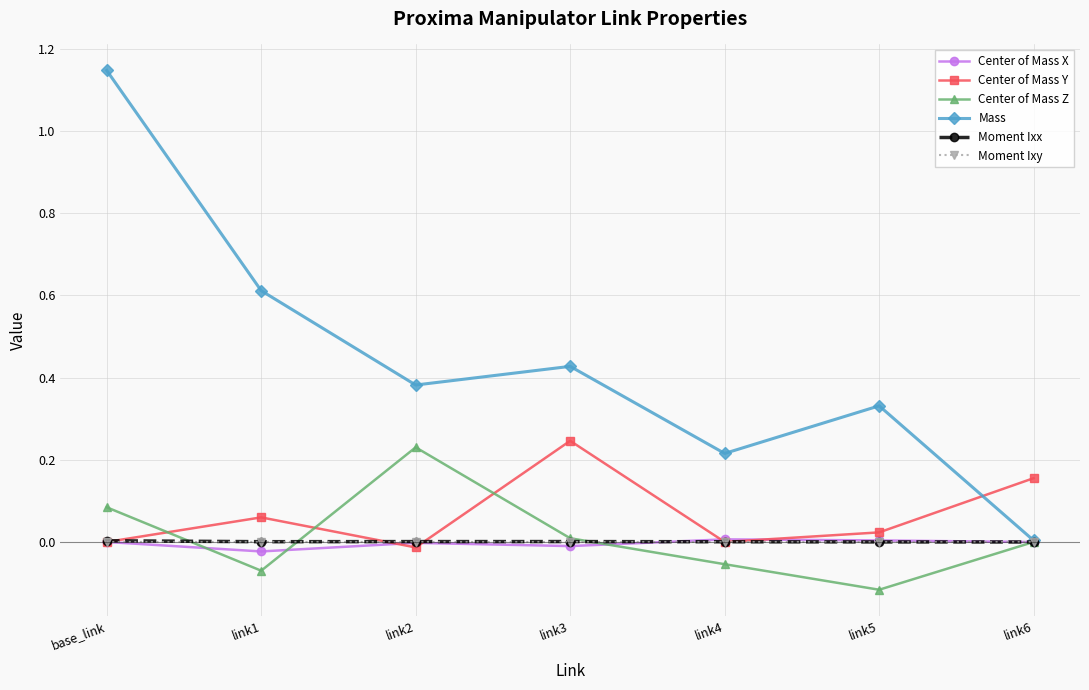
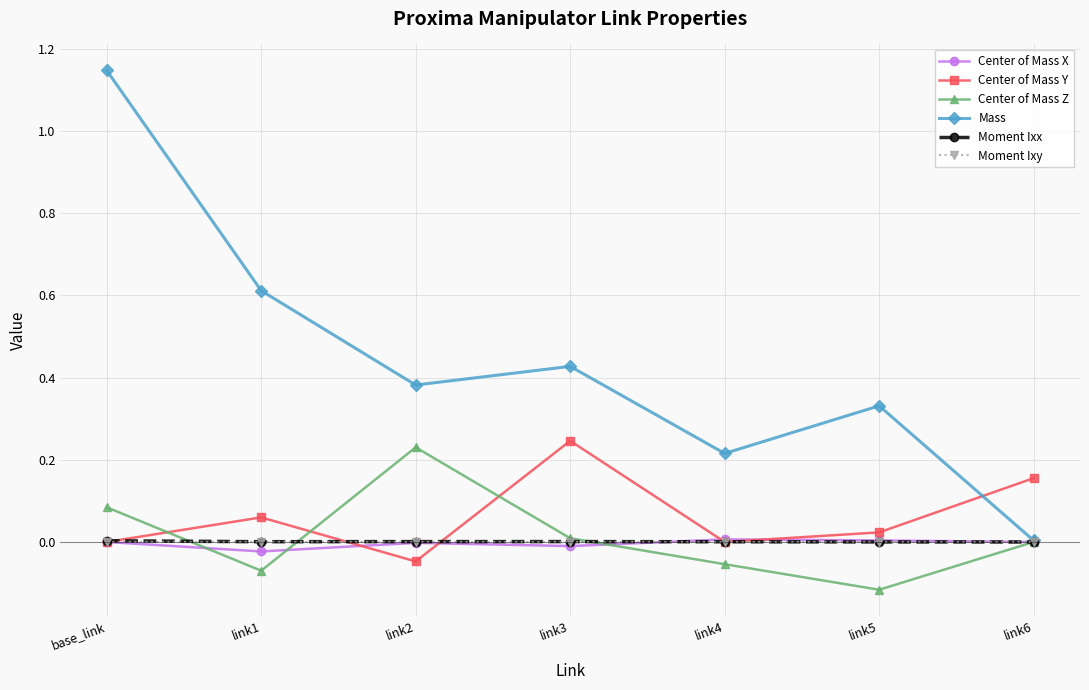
  {
    "Center of Mass X": {
      "link1": -0.02,
      "link3": -0.01
    },
    "Center of Mass Y": {
      "link1": 0.06,
-     "link2": -0.01,
+     "link2": -0.05,
      "link3": 0.25,
      "link5": 0.02,
      "link6": 0.16
    },
    "Center of Mass Z": {
      "base_link": 0.08,
      "link1": -0.07,
      "link2": 0.23,
      "link3": 0.01,
      "link4": -0.05,
      "link5": -0.12
    },
    "Mass": {
      "base_link": 1.15,
      "link1": 0.61,
      "link2": 0.38,
      "link3": 0.43,
      "link4": 0.22,
      "link5": 0.33
    }
  }
